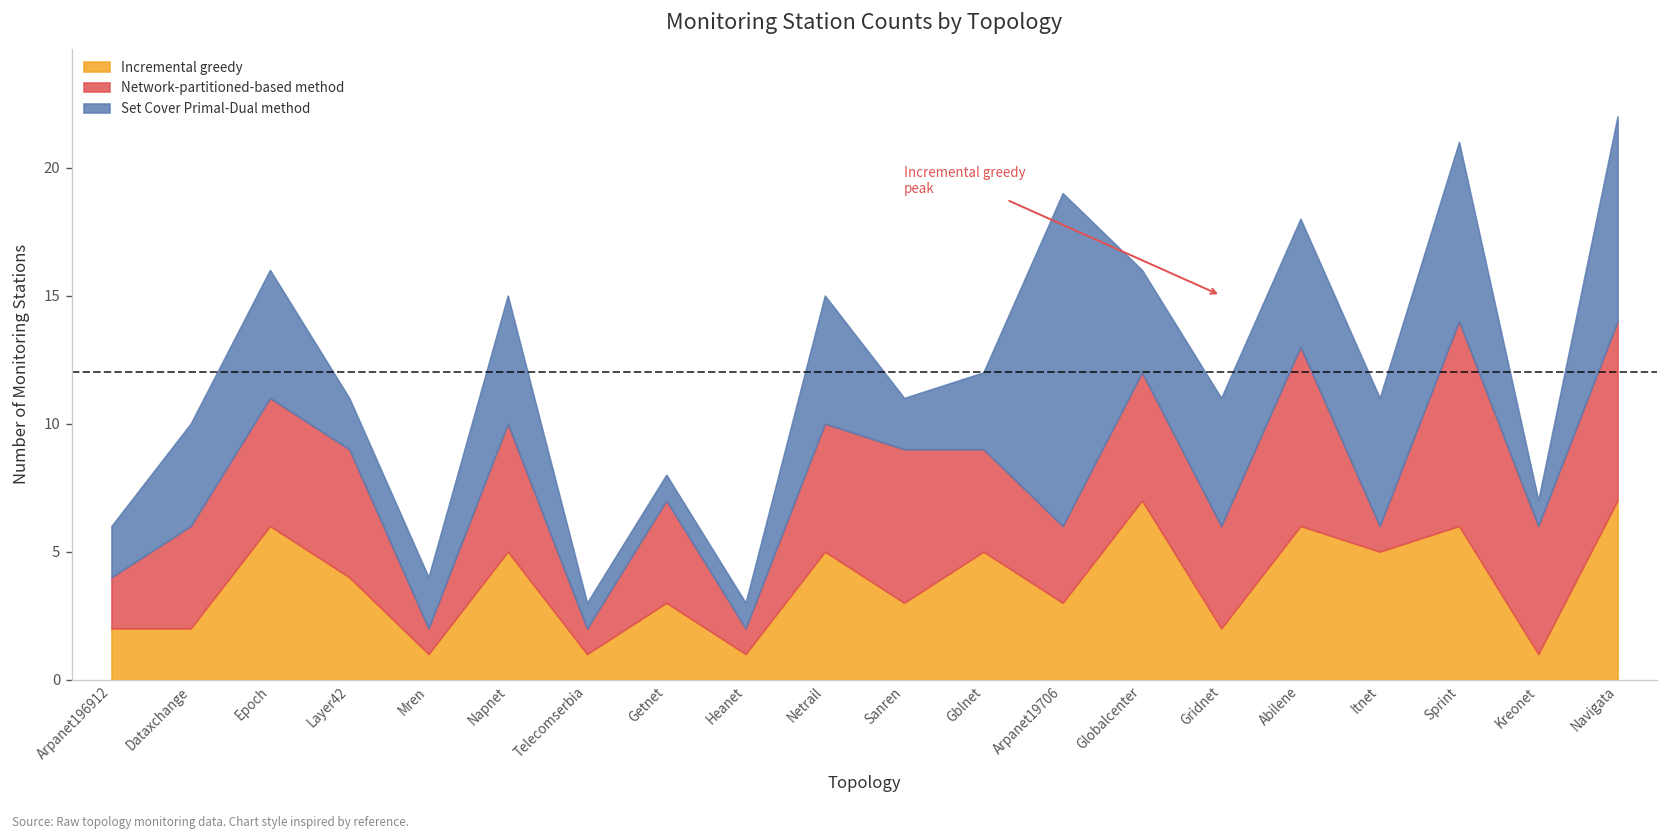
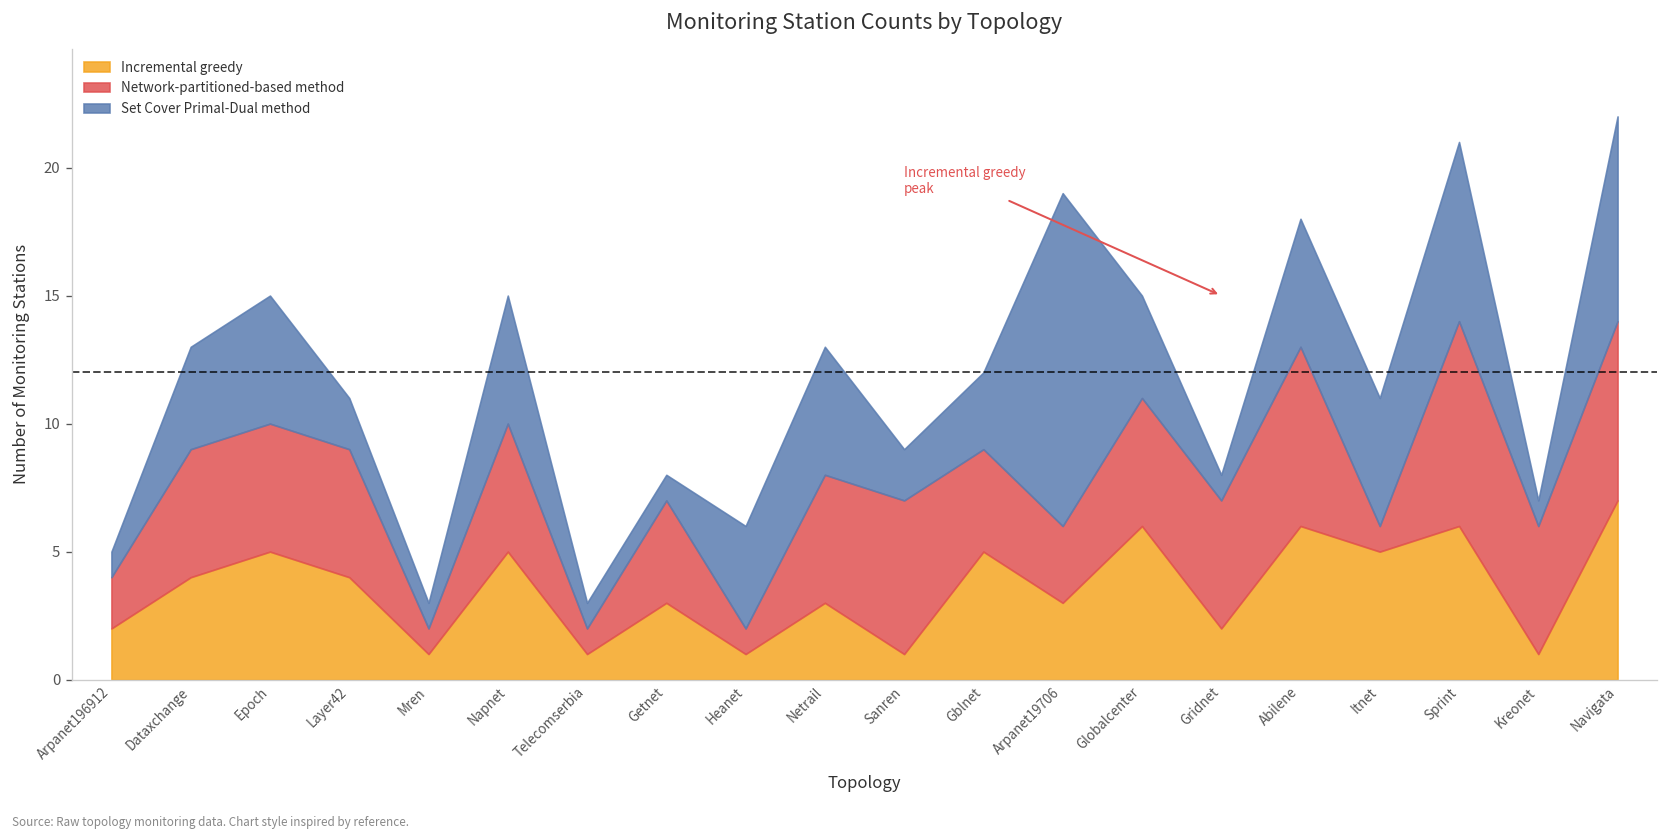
  {
    "Incremental greedy": {
      "Arpanet196912": 2,
-     "Dataxchange": 2,
-     "Epoch": 6,
+     "Dataxchange": 4,
+     "Epoch": 5,
      "Layer42": 4,
      "Mren": 1,
      "Napnet": 5,
      "Telecomserbia": 1,
      "Getnet": 3,
      "Heanet": 1,
-     "Netrail": 5,
-     "Sanren": 3,
+     "Netrail": 3,
+     "Sanren": 1,
      "Gblnet": 5,
      "Arpanet19706": 3,
-     "Globalcenter": 7,
+     "Globalcenter": 6,
      "Gridnet": 2,
      "Abilene": 6,
      "Itnet": 5,
      "Sprint": 6,
      "Kreonet": 1,
      "Navigata": 7
    },
    "Network-partitioned-based method": {
      "Arpanet196912": 2,
-     "Dataxchange": 4,
+     "Dataxchange": 5,
      "Epoch": 5,
      "Layer42": 5,
      "Mren": 1,
      "Napnet": 5,
      "Telecomserbia": 1,
      "Getnet": 4,
      "Heanet": 1,
      "Netrail": 5,
      "Sanren": 6,
      "Gblnet": 4,
      "Arpanet19706": 3,
      "Globalcenter": 5,
-     "Gridnet": 4,
+     "Gridnet": 5,
      "Abilene": 7,
      "Itnet": 1,
      "Sprint": 8,
      "Kreonet": 5,
      "Navigata": 7
    },
    "Set Cover Primal-Dual method": {
-     "Arpanet196912": 2,
+     "Arpanet196912": 1,
      "Dataxchange": 4,
      "Epoch": 5,
      "Layer42": 2,
-     "Mren": 2,
+     "Mren": 1,
      "Napnet": 5,
      "Telecomserbia": 1,
      "Getnet": 1,
-     "Heanet": 1,
+     "Heanet": 4,
      "Netrail": 5,
      "Sanren": 2,
      "Gblnet": 3,
      "Arpanet19706": 13,
      "Globalcenter": 4,
-     "Gridnet": 5,
+     "Gridnet": 1,
      "Abilene": 5,
      "Itnet": 5,
      "Sprint": 7,
      "Kreonet": 1,
      "Navigata": 8
    }
  }
